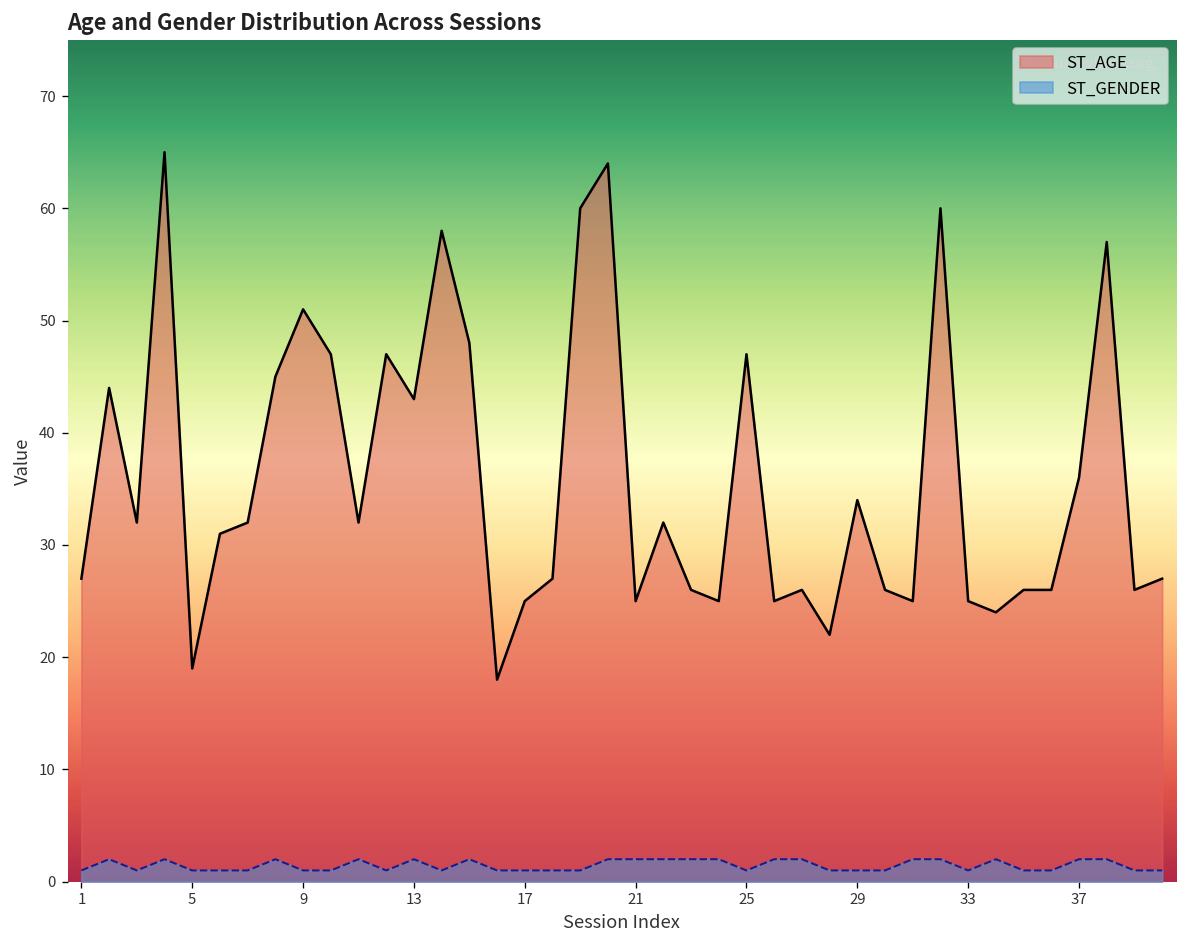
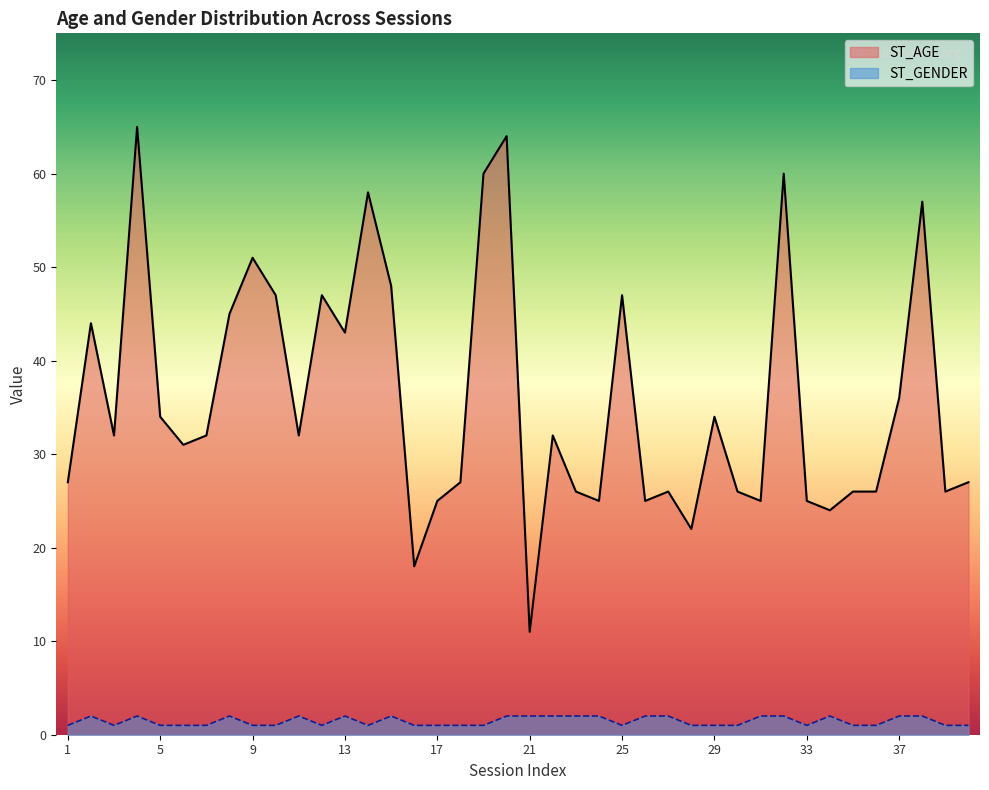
  {
    "ST_AGE": {
      "1": 27,
-     "5": 19,
+     "5": 34,
      "9": 51,
      "13": 43,
      "17": 25,
-     "21": 25,
+     "21": 11,
      "25": 47,
      "29": 34,
      "33": 25,
      "37": 36
    },
    "ST_GENDER": {
      "1": 1,
      "5": 1,
      "9": 1,
      "13": 2,
      "17": 1,
      "21": 2,
      "25": 1,
      "29": 1,
      "33": 1,
      "37": 2
    }
  }
